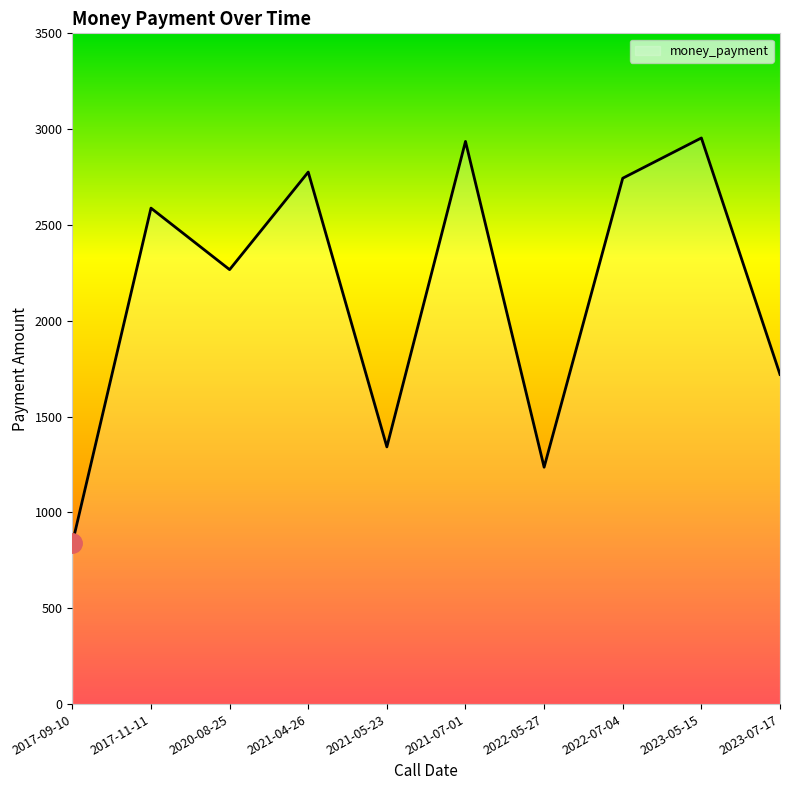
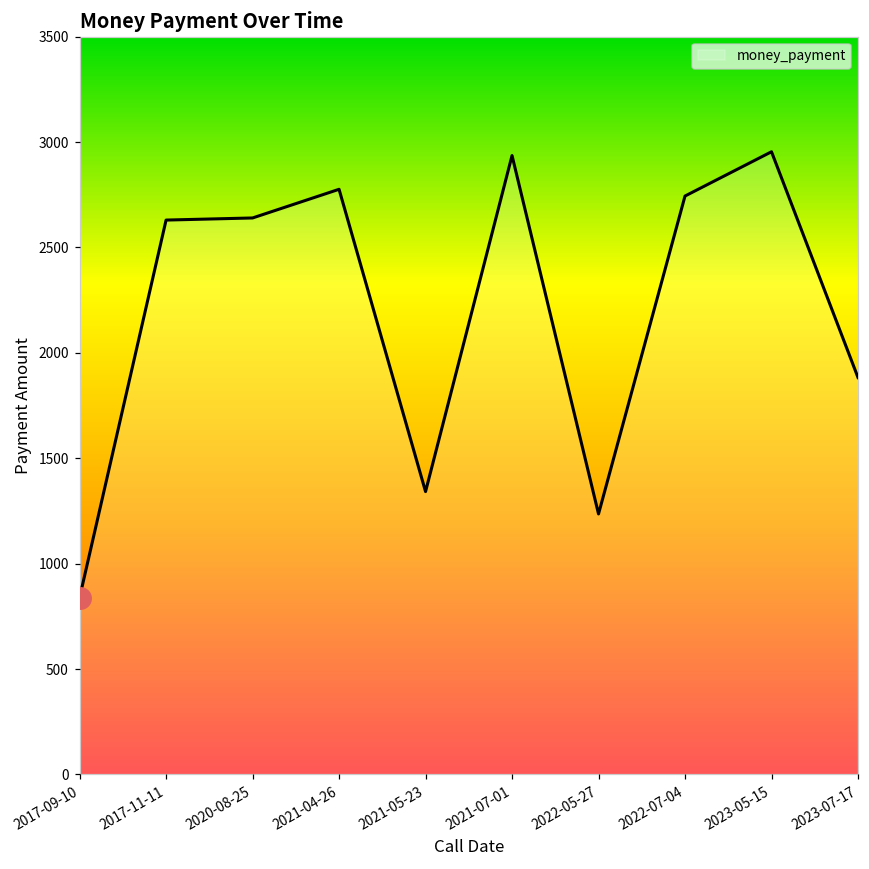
  {
    "money_payment": {
-     "2017-11-11": 2590,
-     "2020-08-25": 2270,
+     "2017-11-11": 2630,
+     "2020-08-25": 2640,
      "2021-04-26": 2780,
      "2021-05-23": 1340,
      "2021-07-01": 2940,
      "2022-05-27": 1240,
      "2022-07-04": 2740,
      "2023-05-15": 2950,
-     "2023-07-17": 1720
+     "2023-07-17": 1880
    }
  }
